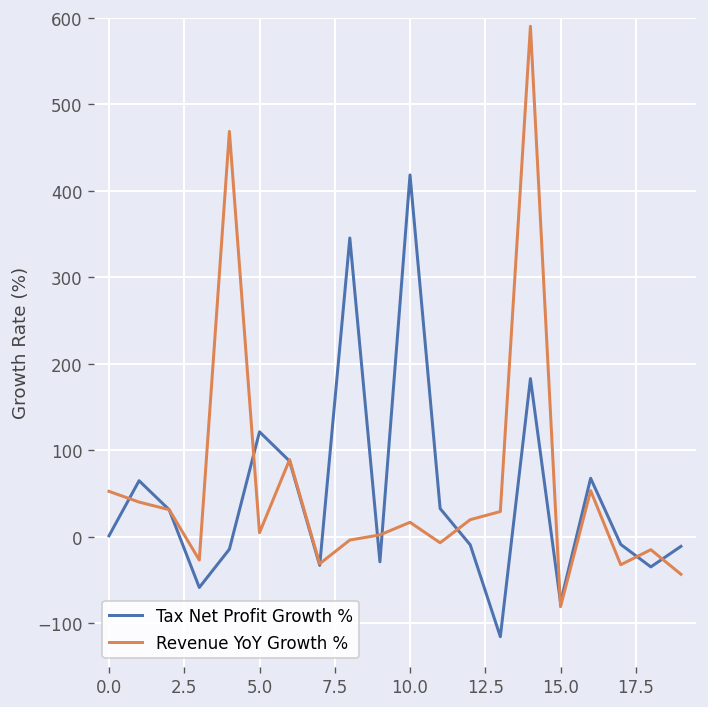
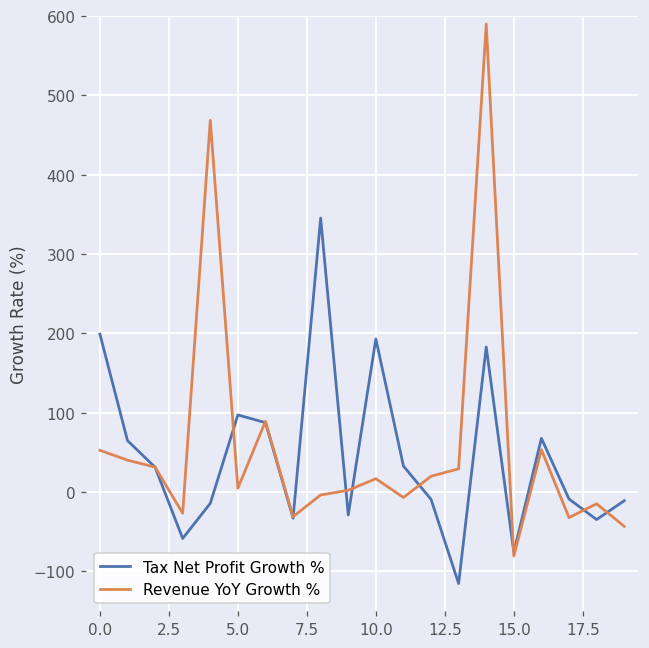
  {
    "Tax Net Profit Growth %": {
-     "0.0": 0,
-     "5.0": 120,
-     "10.0": 420,
+     "0.0": 200,
+     "5.0": 100,
+     "10.0": 190,
      "15.0": -80
    },
    "Revenue YoY Growth %": {
      "0.0": 50,
      "5.0": 0,
      "10.0": 20,
      "15.0": -80
    }
  }
